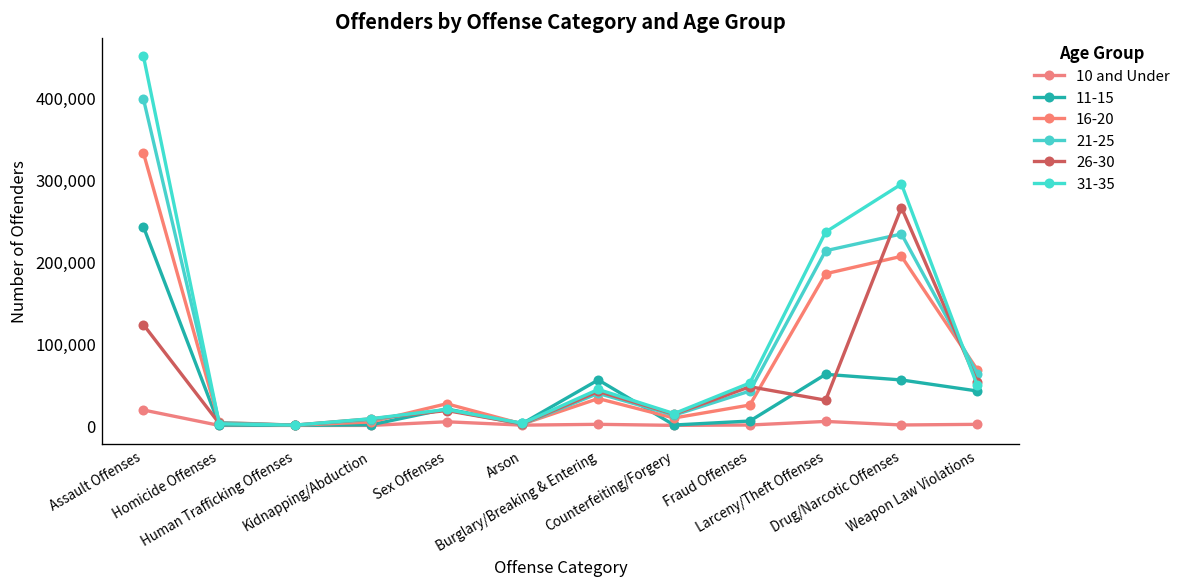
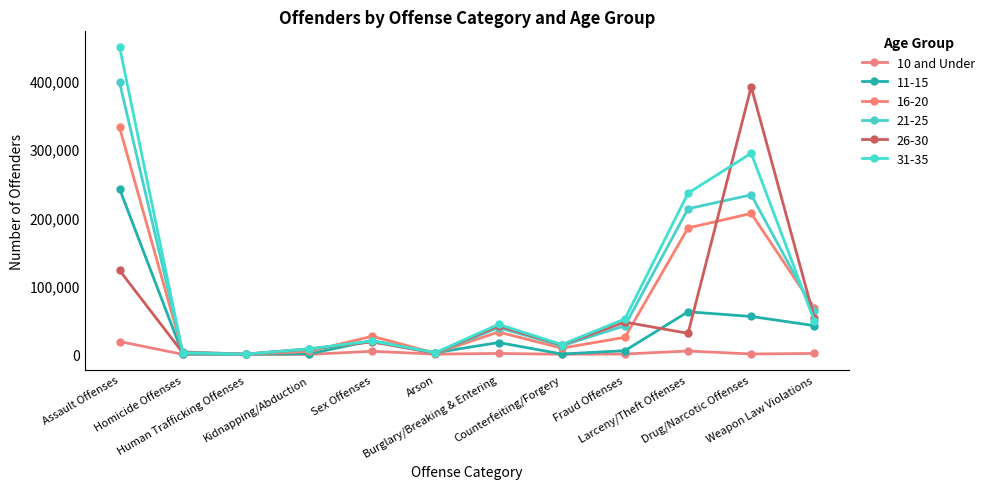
  {
    "11-15": {
      "Assault Offenses": "240,000",
-     "Burglary/Breaking & Entering": "60,000",
+     "Burglary/Breaking & Entering": "20,000",
      "Fraud Offenses": "10,000",
      "Larceny/Theft Offenses": "60,000",
      "Drug/Narcotic Offenses": "60,000",
      "Weapon Law Violations": "40,000"
    },
    "26-30": {
      "Assault Offenses": "120,000",
      "Fraud Offenses": "50,000",
      "Larceny/Theft Offenses": "30,000",
-     "Drug/Narcotic Offenses": "270,000",
+     "Drug/Narcotic Offenses": "390,000",
      "Weapon Law Violations": "50,000"
    }
  }
